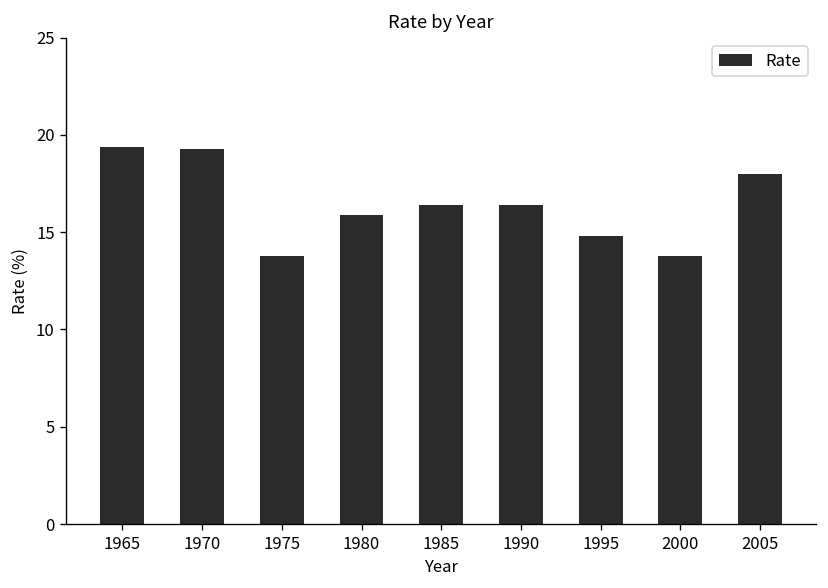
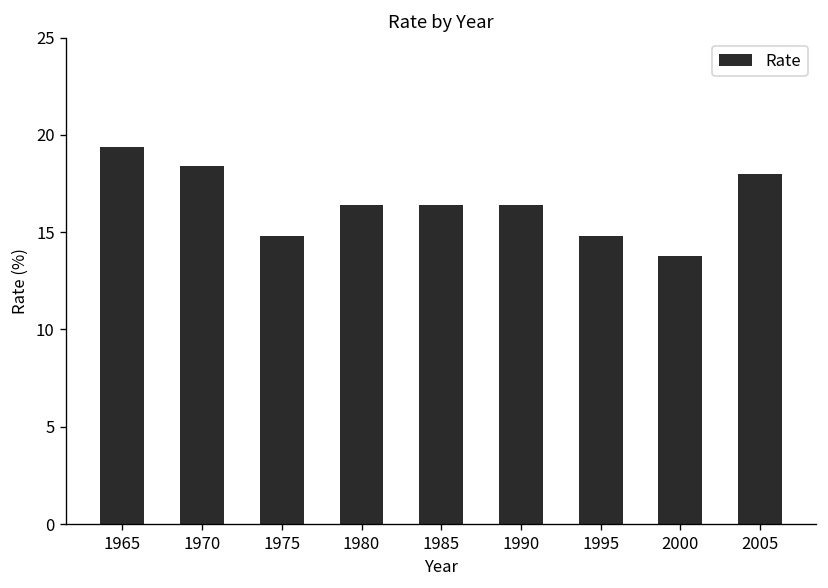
  {
    "1965": 19.4,
-   "1970": 19.3,
-   "1975": 13.8,
-   "1980": 15.9,
+   "1970": 18.4,
+   "1975": 14.8,
+   "1980": 16.4,
    "1985": 16.4,
    "1990": 16.4,
    "1995": 14.8,
    "2000": 13.8,
    "2005": 18.0
  }
